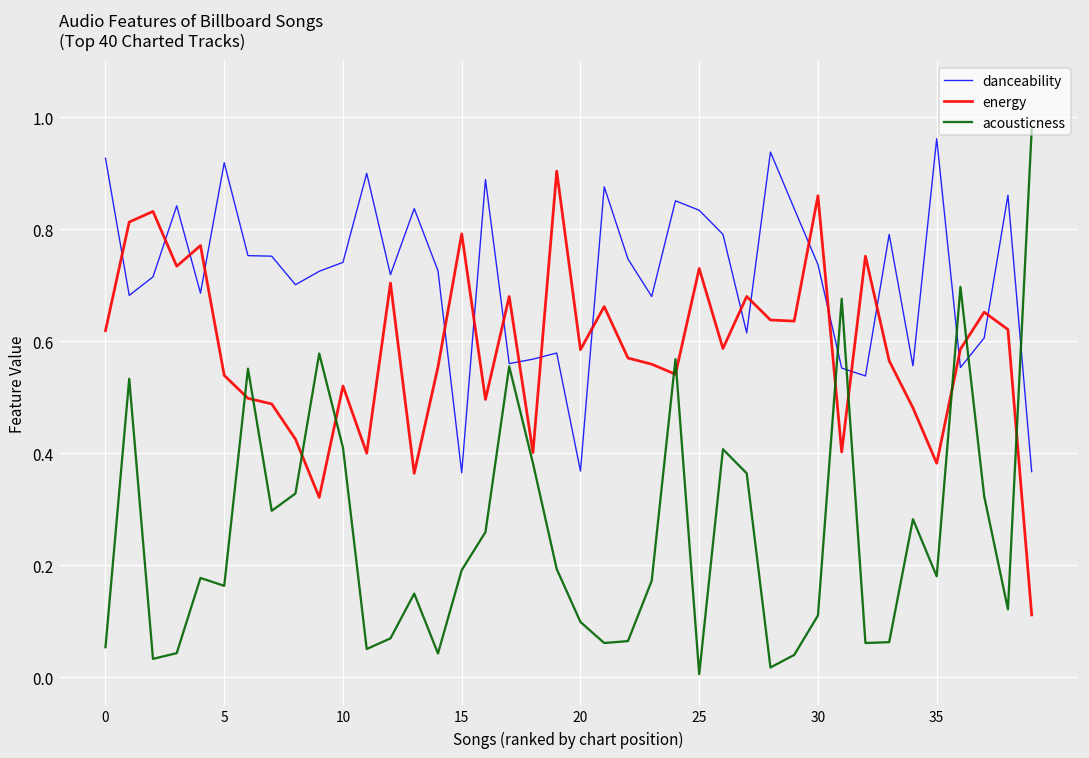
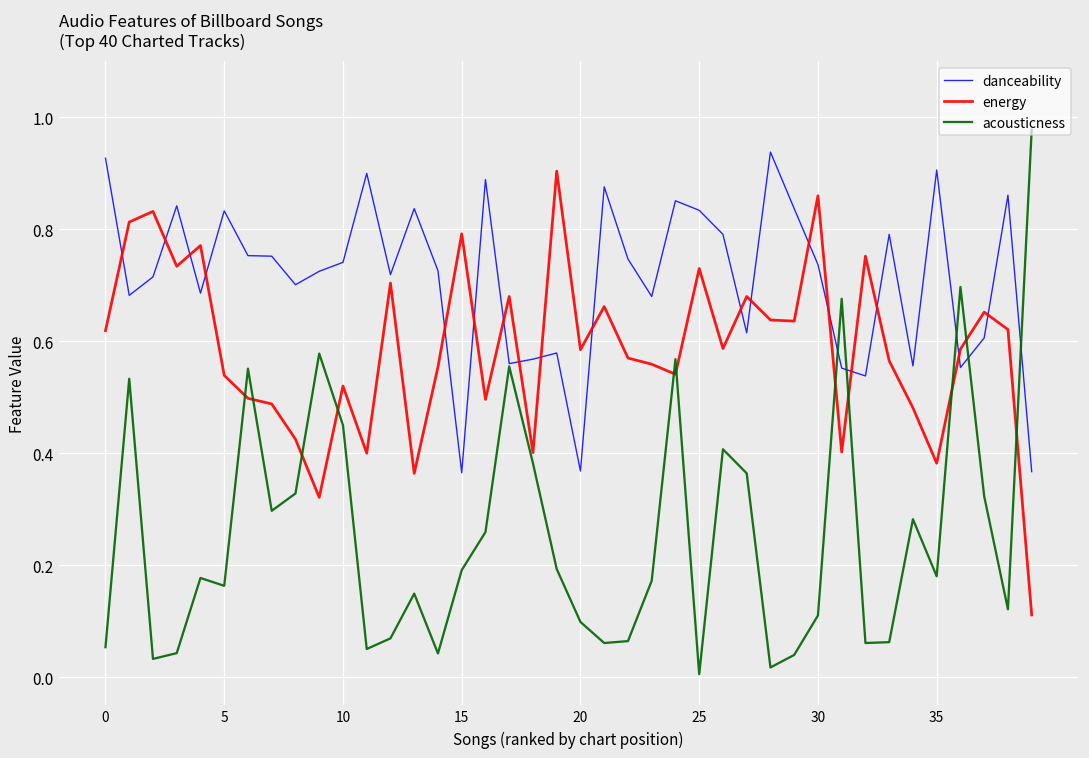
  {
    "danceability": {
      "0": 0.93,
-     "5": 0.92,
+     "5": 0.83,
      "10": 0.74,
      "15": 0.37,
      "20": 0.37,
      "25": 0.83,
      "30": 0.74,
-     "35": 0.96
+     "35": 0.91
    },
    "energy": {
      "0": 0.62,
      "5": 0.54,
      "10": 0.52,
      "15": 0.79,
      "20": 0.59,
      "25": 0.73,
      "30": 0.86,
      "35": 0.38
    },
    "acousticness": {
      "0": 0.05,
      "5": 0.16,
-     "10": 0.41,
+     "10": 0.45,
      "15": 0.19,
      "20": 0.10,
      "25": 0.01,
      "30": 0.11,
      "35": 0.18
    }
  }
